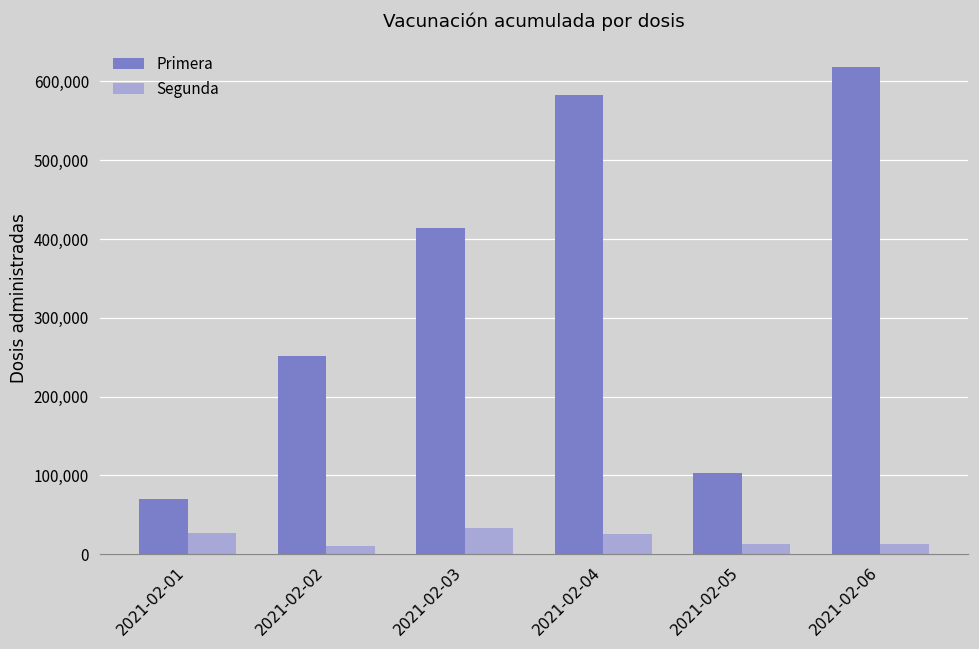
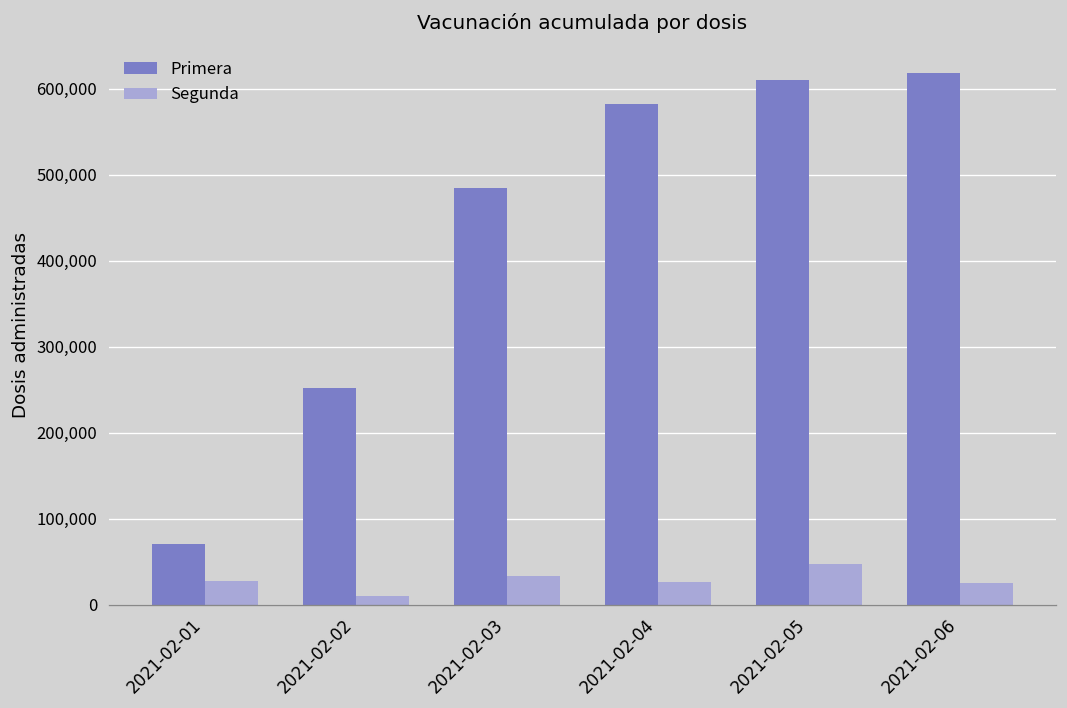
  {
    "Primera": {
      "2021-02-01": "70,000",
      "2021-02-02": "250,000",
-     "2021-02-03": "410,000",
+     "2021-02-03": "480,000",
      "2021-02-04": "580,000",
-     "2021-02-05": "100,000",
+     "2021-02-05": "610,000",
      "2021-02-06": "620,000"
    },
    "Segunda": {
      "2021-02-01": "30,000",
      "2021-02-02": "10,000",
      "2021-02-03": "30,000",
      "2021-02-04": "30,000",
-     "2021-02-05": "10,000",
-     "2021-02-06": "10,000"
+     "2021-02-05": "50,000",
+     "2021-02-06": "30,000"
    }
  }
